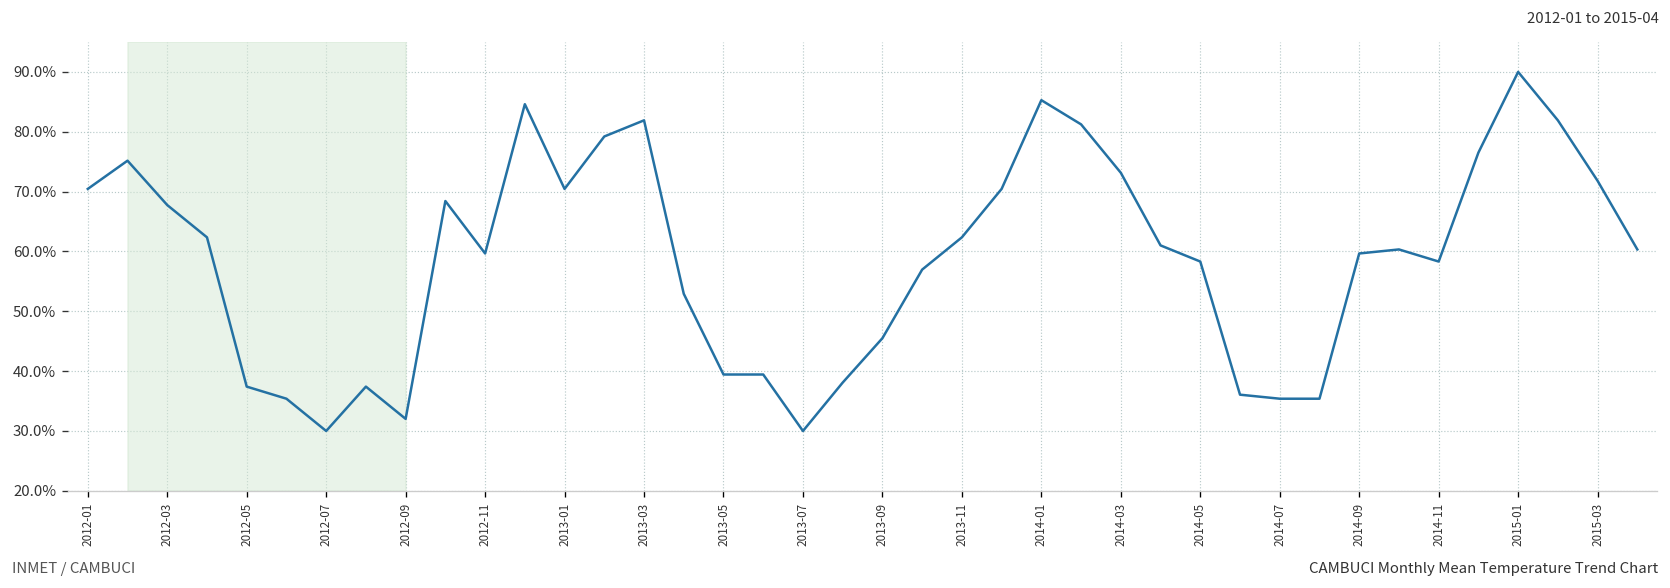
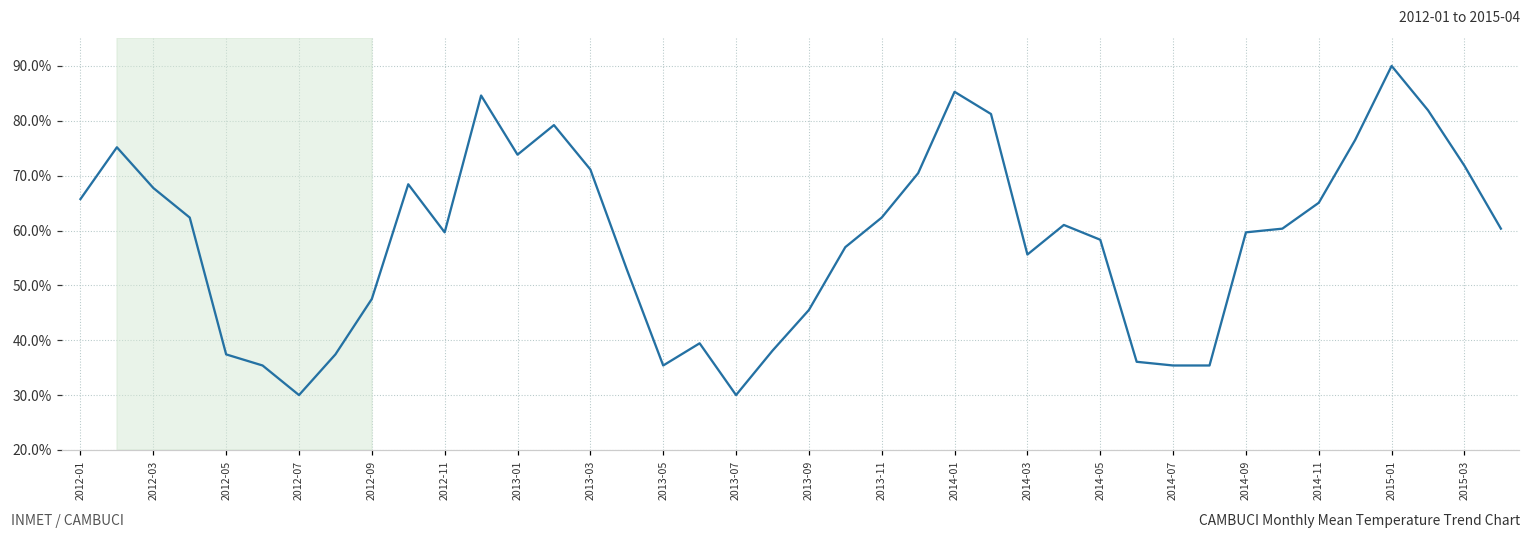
  {
-   "2012-01": "70%",
+   "2012-01": "66%",
    "2012-03": "68%",
    "2012-05": "37%",
    "2012-07": "30%",
-   "2012-09": "32%",
+   "2012-09": "48%",
    "2012-11": "60%",
-   "2013-01": "70%",
-   "2013-03": "82%",
-   "2013-05": "39%",
+   "2013-01": "74%",
+   "2013-03": "71%",
+   "2013-05": "35%",
    "2013-07": "30%",
    "2013-09": "46%",
    "2013-11": "62%",
    "2014-01": "85%",
-   "2014-03": "73%",
+   "2014-03": "56%",
    "2014-05": "58%",
    "2014-07": "35%",
    "2014-09": "60%",
-   "2014-11": "58%",
+   "2014-11": "65%",
    "2015-01": "90%",
    "2015-03": "72%"
  }
